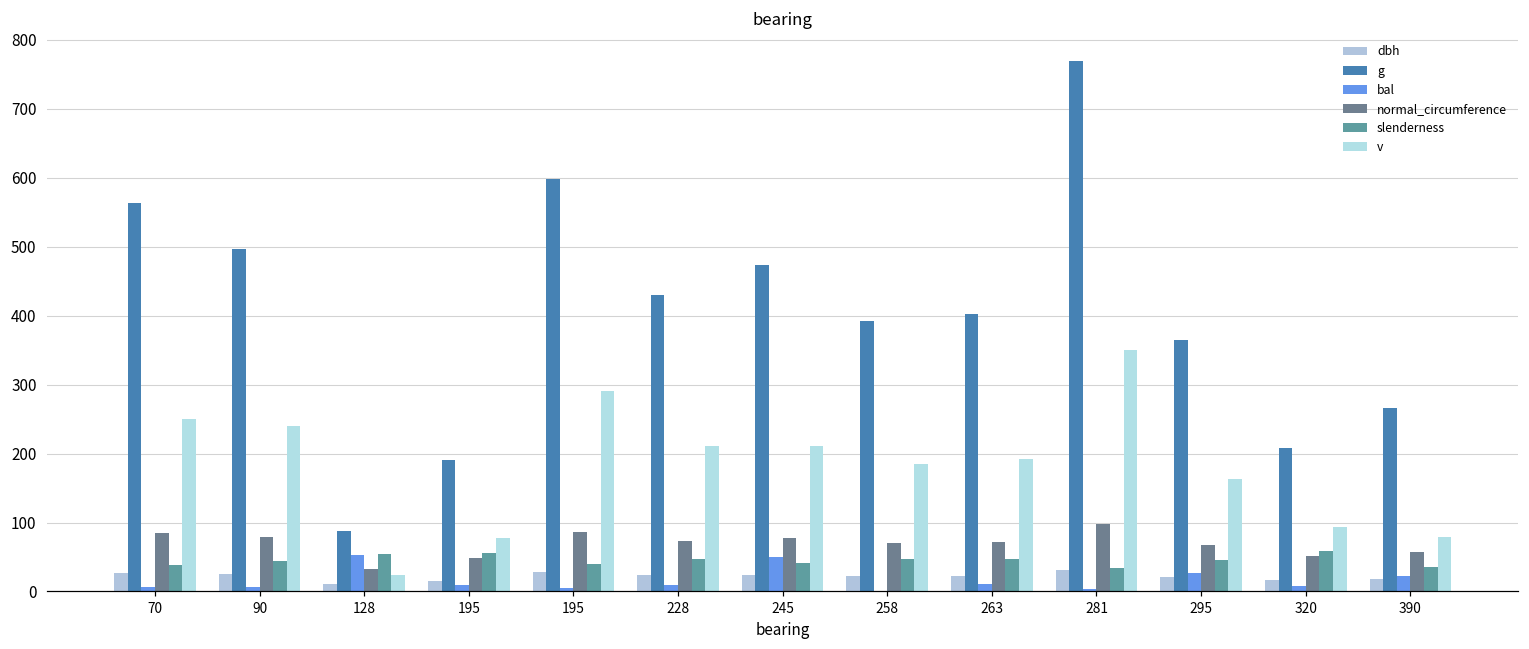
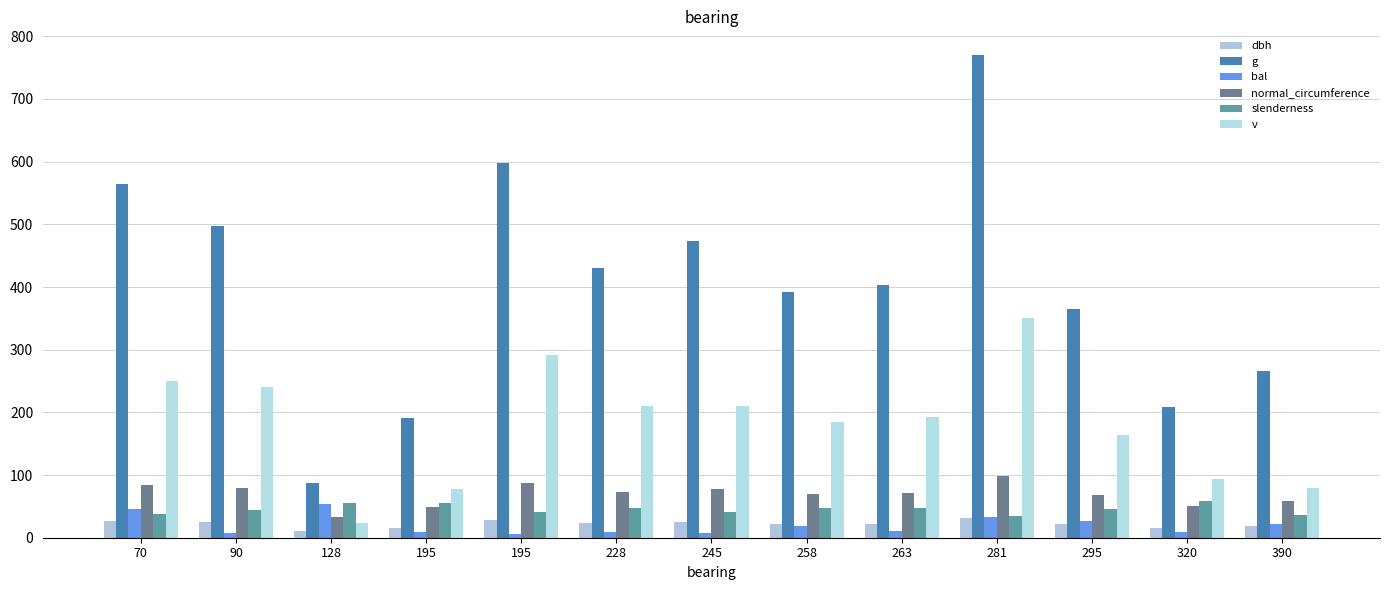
  {
    "bal": {
-     "70": 10,
+     "70": 50,
      "90": 10,
      "128": 50,
      "228": 10,
-     "245": 50,
-     "258": 0,
+     "245": 10,
+     "258": 20,
      "263": 10,
-     "281": 0,
+     "281": 30,
      "295": 30,
      "320": 10,
      "390": 20
    }
  }
